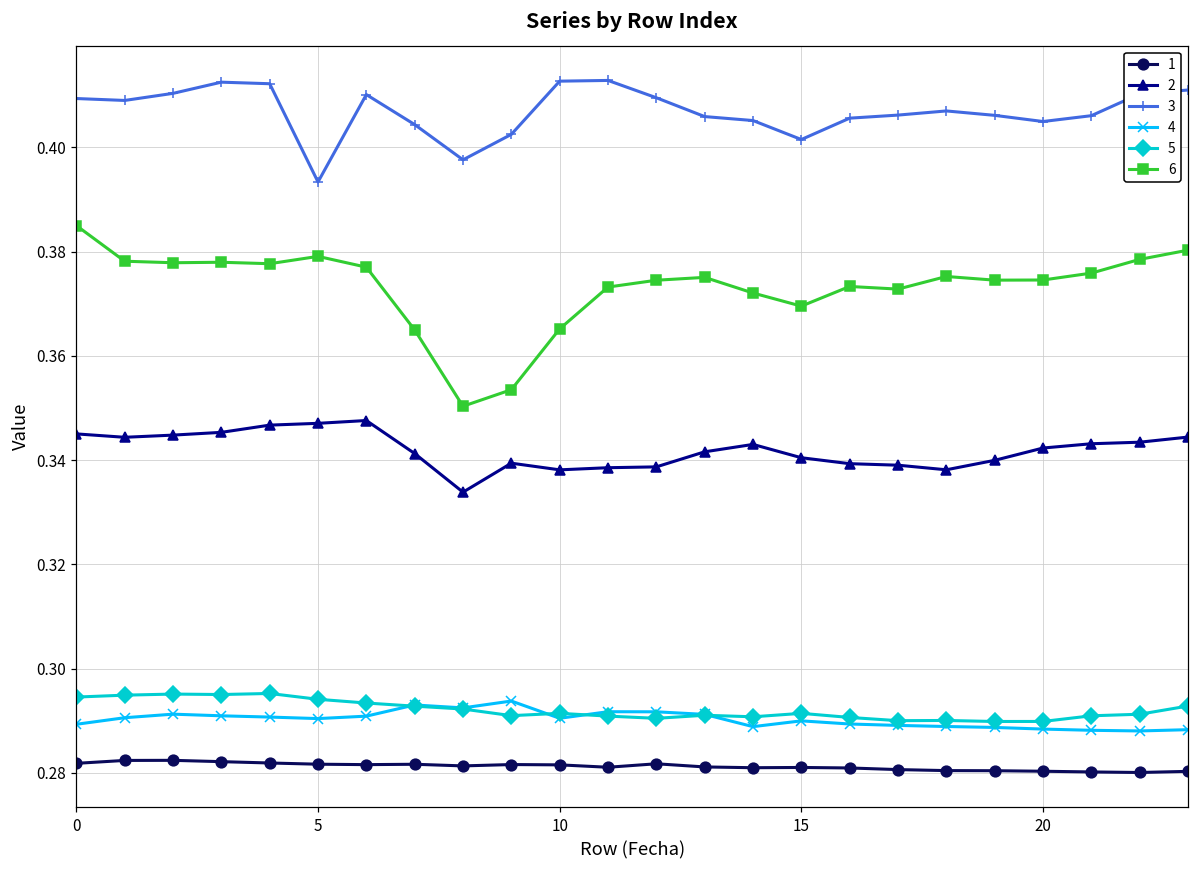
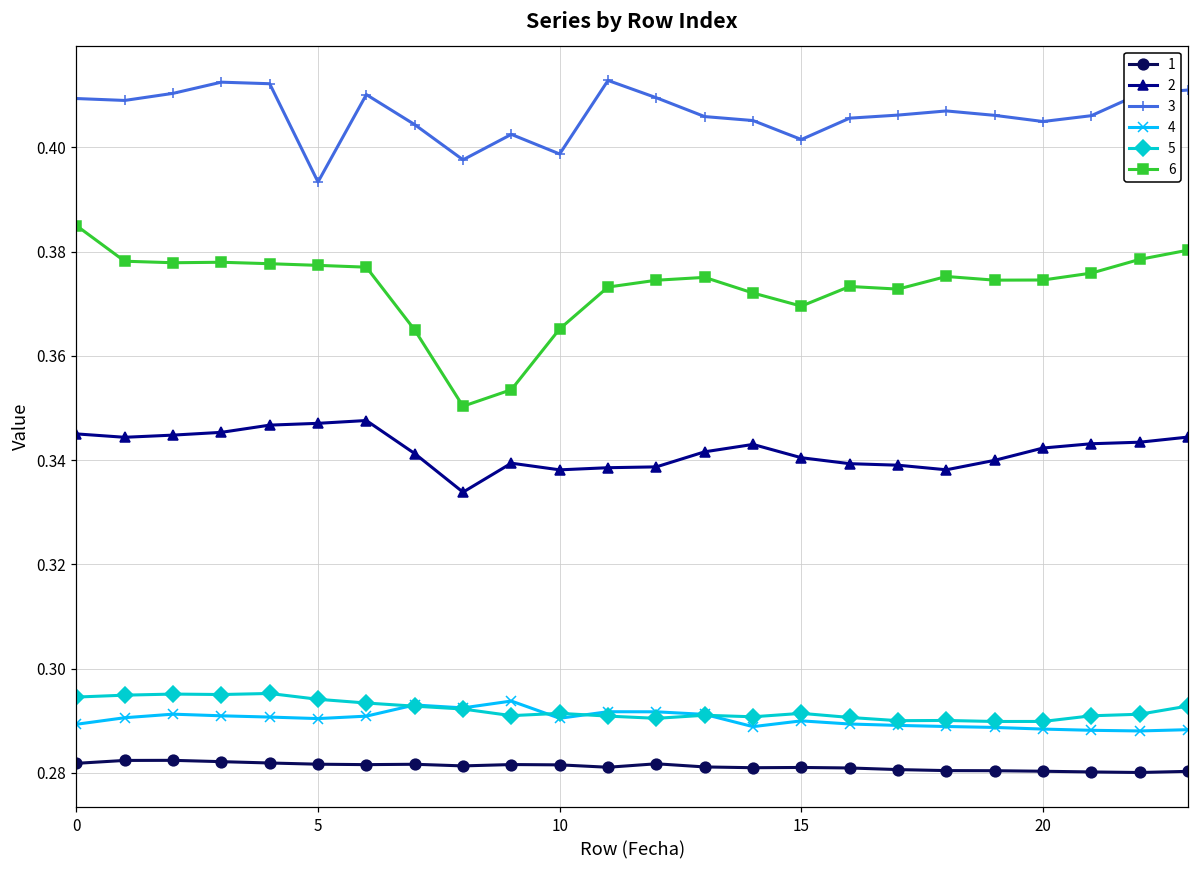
  {
    "3": {
      "0": 0.409,
      "5": 0.393,
-     "10": 0.413,
+     "10": 0.399,
      "15": 0.401,
      "20": 0.405
    },
    "6": {
      "0": 0.385,
-     "5": 0.379,
+     "5": 0.377,
      "10": 0.365,
      "15": 0.370,
      "20": 0.375
    }
  }
